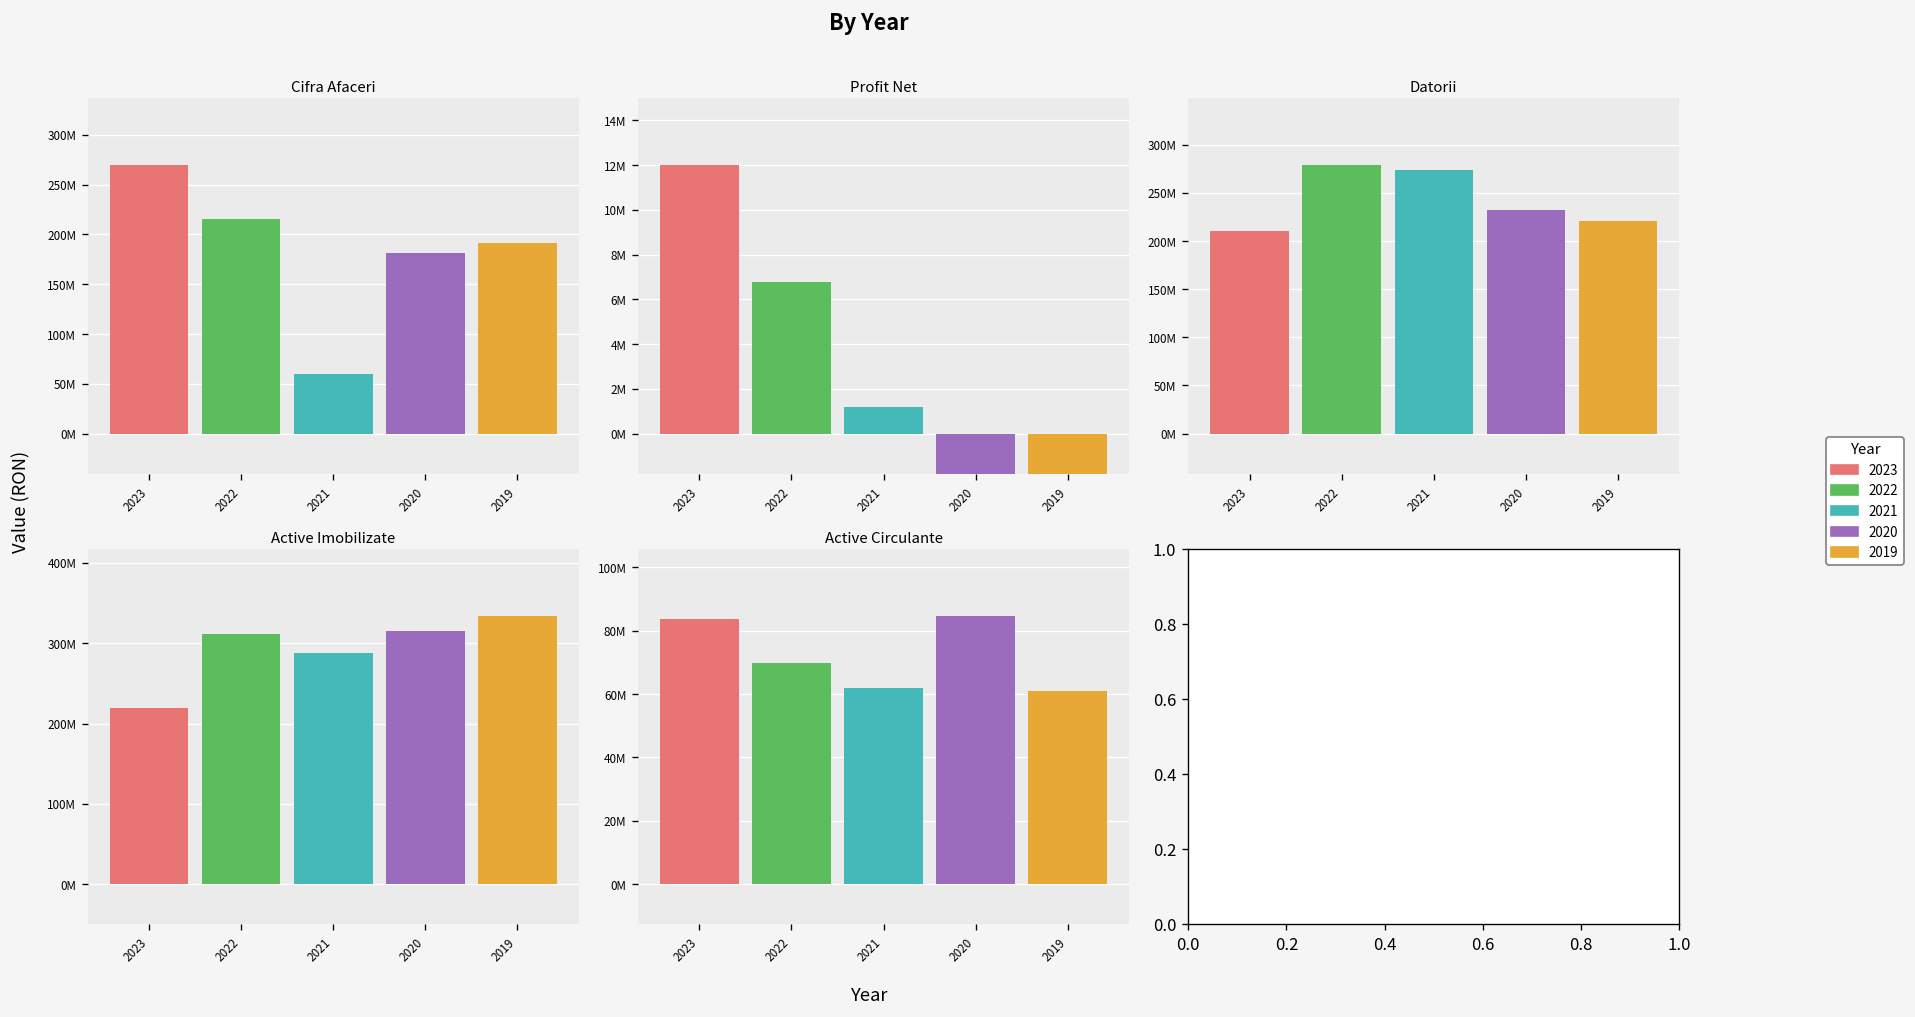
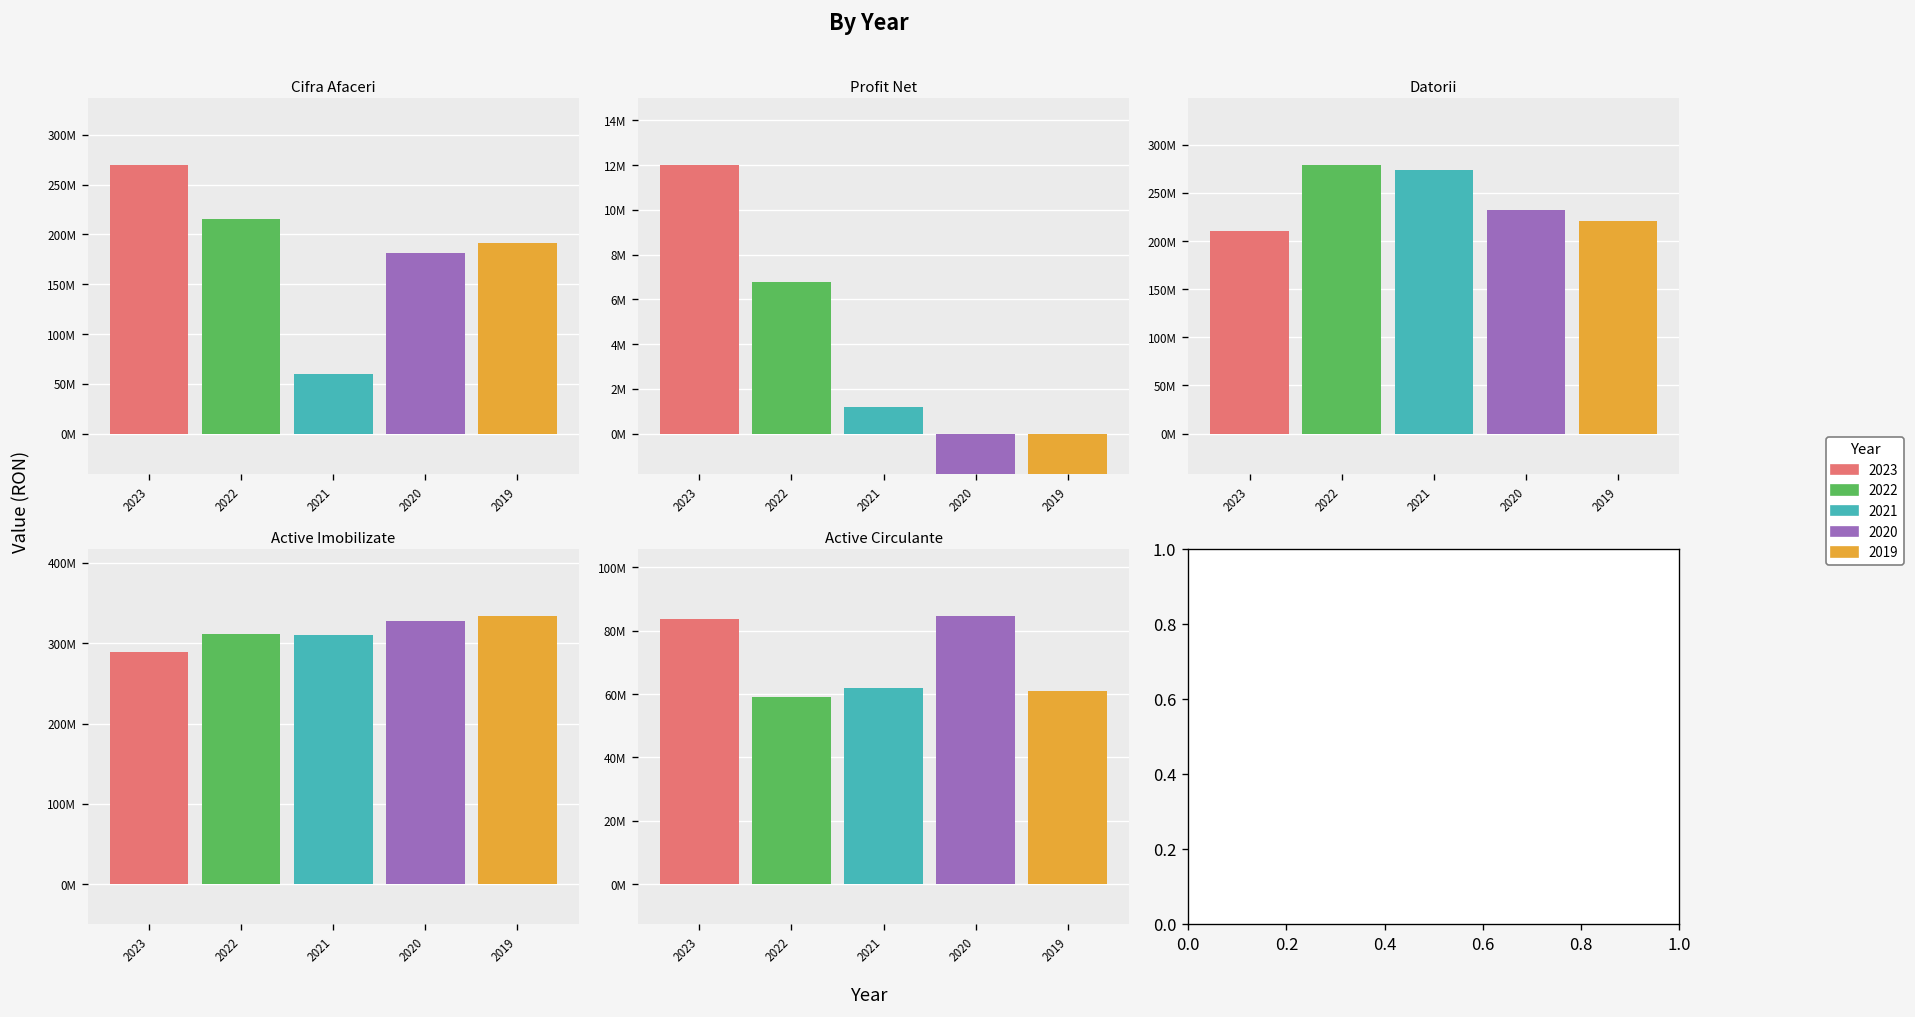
  {
    "Cifra Afaceri": {
      "2023": 270000000,
      "2022": 220000000,
      "2021": 60000000,
      "2020": 180000000,
      "2019": 190000000
    },
    "Profit Net": {
      "2023": 12000000,
      "2022": 6800000,
      "2021": 1200000
    },
    "Datorii": {
      "2023": 210000000,
      "2022": 280000000,
      "2021": 270000000,
      "2020": 230000000,
      "2019": 220000000
    },
    "Active Imobilizate": {
-     "2023": 220000000,
+     "2023": 290000000,
      "2022": 310000000,
-     "2021": 290000000,
-     "2020": 320000000,
+     "2021": 310000000,
+     "2020": 330000000,
      "2019": 330000000
    },
    "Active Circulante": {
      "2023": 84000000,
-     "2022": 70000000,
+     "2022": 59000000,
      "2021": 62000000,
      "2020": 85000000,
      "2019": 61000000
    }
  }
